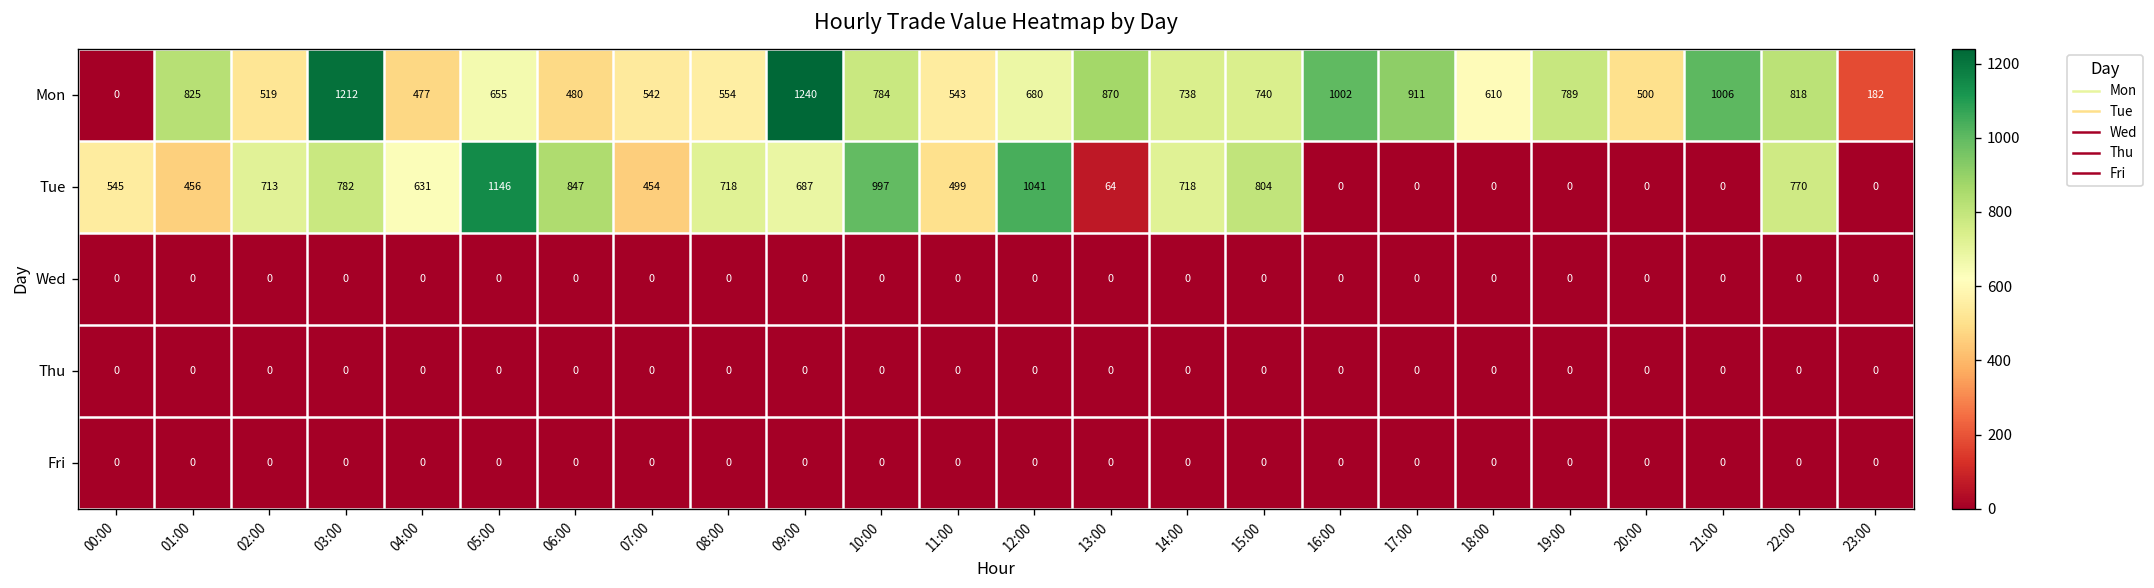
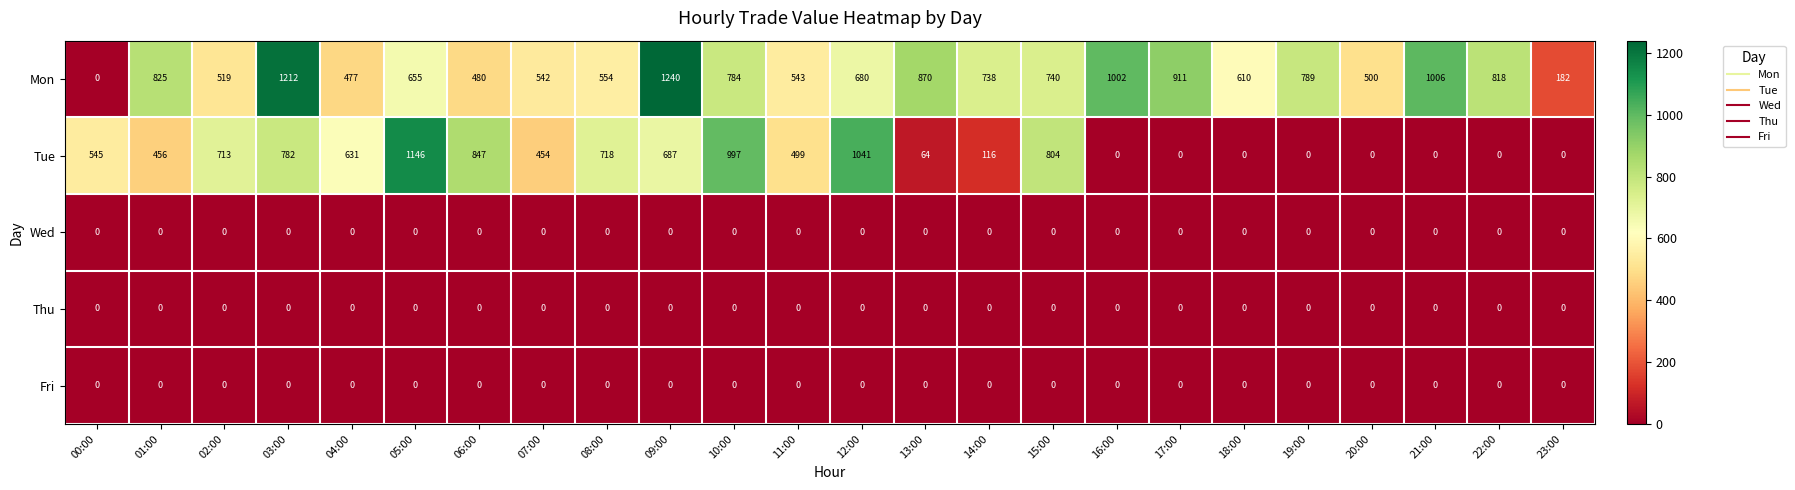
  {
    "Mon": {
      "00:00": 0,
      "01:00": 825,
      "02:00": 519,
      "03:00": 1212,
      "04:00": 477,
      "05:00": 655,
      "06:00": 480,
      "07:00": 542,
      "08:00": 554,
      "09:00": 1240,
      "10:00": 784,
      "11:00": 543,
      "12:00": 680,
      "13:00": 870,
      "14:00": 738,
      "15:00": 740,
      "16:00": 1002,
      "17:00": 911,
      "18:00": 610,
      "19:00": 789,
      "20:00": 500,
      "21:00": 1006,
      "22:00": 818,
      "23:00": 182
    },
    "Tue": {
      "00:00": 545,
      "01:00": 456,
      "02:00": 713,
      "03:00": 782,
      "04:00": 631,
      "05:00": 1146,
      "06:00": 847,
      "07:00": 454,
      "08:00": 718,
      "09:00": 687,
      "10:00": 997,
      "11:00": 499,
      "12:00": 1041,
      "13:00": 64,
-     "14:00": 718,
+     "14:00": 116,
      "15:00": 804,
      "16:00": 0,
      "17:00": 0,
      "18:00": 0,
      "19:00": 0,
      "20:00": 0,
      "21:00": 0,
-     "22:00": 770,
+     "22:00": 0,
      "23:00": 0
    },
    "Wed": {
      "00:00": 0,
      "01:00": 0,
      "02:00": 0,
      "03:00": 0,
      "04:00": 0,
      "05:00": 0,
      "06:00": 0,
      "07:00": 0,
      "08:00": 0,
      "09:00": 0,
      "10:00": 0,
      "11:00": 0,
      "12:00": 0,
      "13:00": 0,
      "14:00": 0,
      "15:00": 0,
      "16:00": 0,
      "17:00": 0,
      "18:00": 0,
      "19:00": 0,
      "20:00": 0,
      "21:00": 0,
      "22:00": 0,
      "23:00": 0
    },
    "Thu": {
      "00:00": 0,
      "01:00": 0,
      "02:00": 0,
      "03:00": 0,
      "04:00": 0,
      "05:00": 0,
      "06:00": 0,
      "07:00": 0,
      "08:00": 0,
      "09:00": 0,
      "10:00": 0,
      "11:00": 0,
      "12:00": 0,
      "13:00": 0,
      "14:00": 0,
      "15:00": 0,
      "16:00": 0,
      "17:00": 0,
      "18:00": 0,
      "19:00": 0,
      "20:00": 0,
      "21:00": 0,
      "22:00": 0,
      "23:00": 0
    },
    "Fri": {
      "00:00": 0,
      "01:00": 0,
      "02:00": 0,
      "03:00": 0,
      "04:00": 0,
      "05:00": 0,
      "06:00": 0,
      "07:00": 0,
      "08:00": 0,
      "09:00": 0,
      "10:00": 0,
      "11:00": 0,
      "12:00": 0,
      "13:00": 0,
      "14:00": 0,
      "15:00": 0,
      "16:00": 0,
      "17:00": 0,
      "18:00": 0,
      "19:00": 0,
      "20:00": 0,
      "21:00": 0,
      "22:00": 0,
      "23:00": 0
    }
  }
